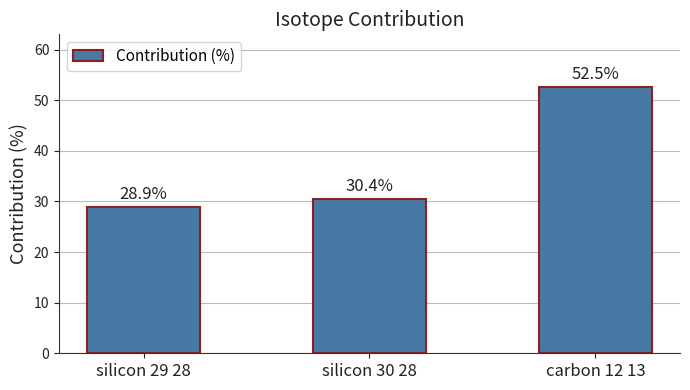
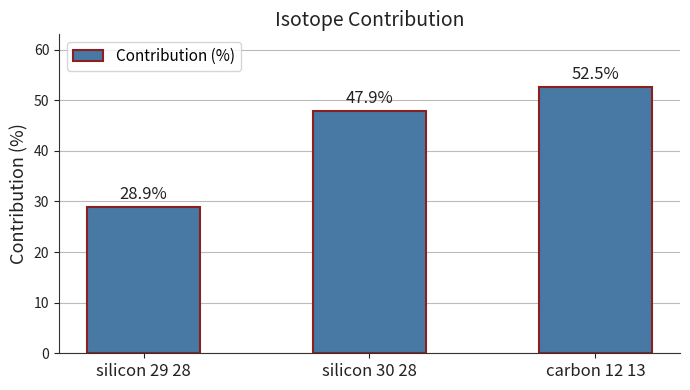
  {
    "silicon 29 28": "28.9%",
-   "silicon 30 28": "30.4%",
+   "silicon 30 28": "47.9%",
    "carbon 12 13": "52.5%"
  }
